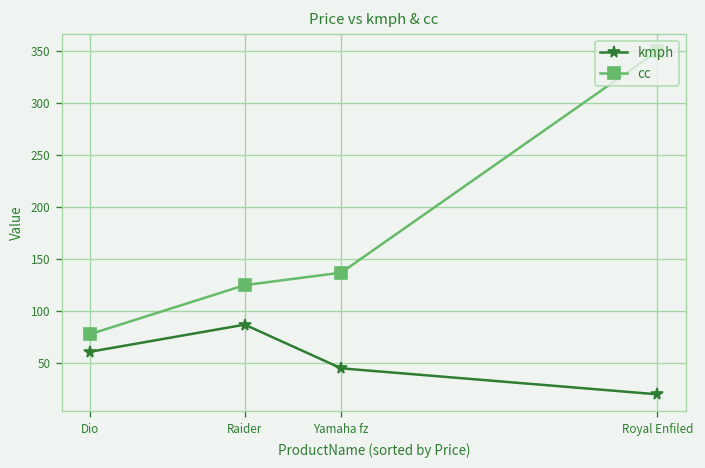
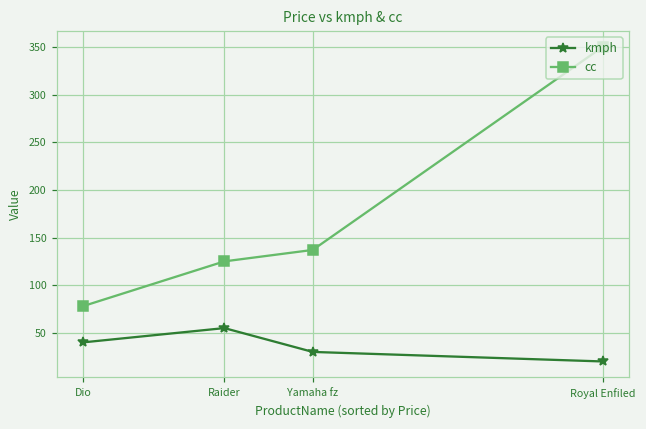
  {
    "kmph": {
-     "Dio": 60,
-     "Raider": 90,
-     "Yamaha fz": 50,
+     "Dio": 40,
+     "Raider": 60,
+     "Yamaha fz": 30,
      "Royal Enfiled": 20
    },
    "cc": {
      "Dio": 80,
      "Raider": 130,
      "Yamaha fz": 140
    }
  }
